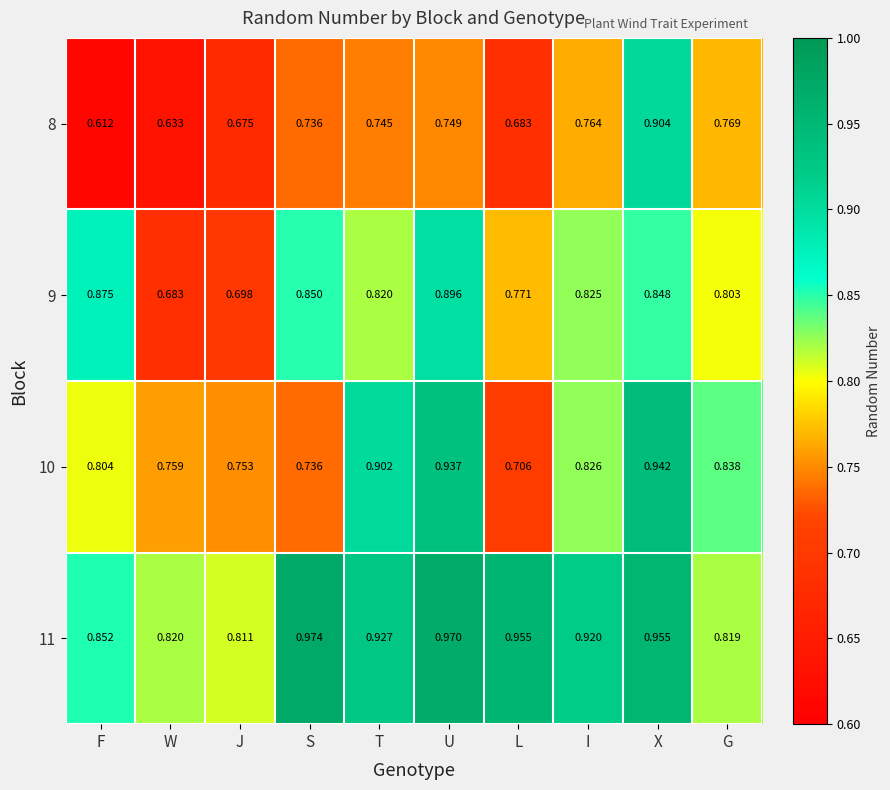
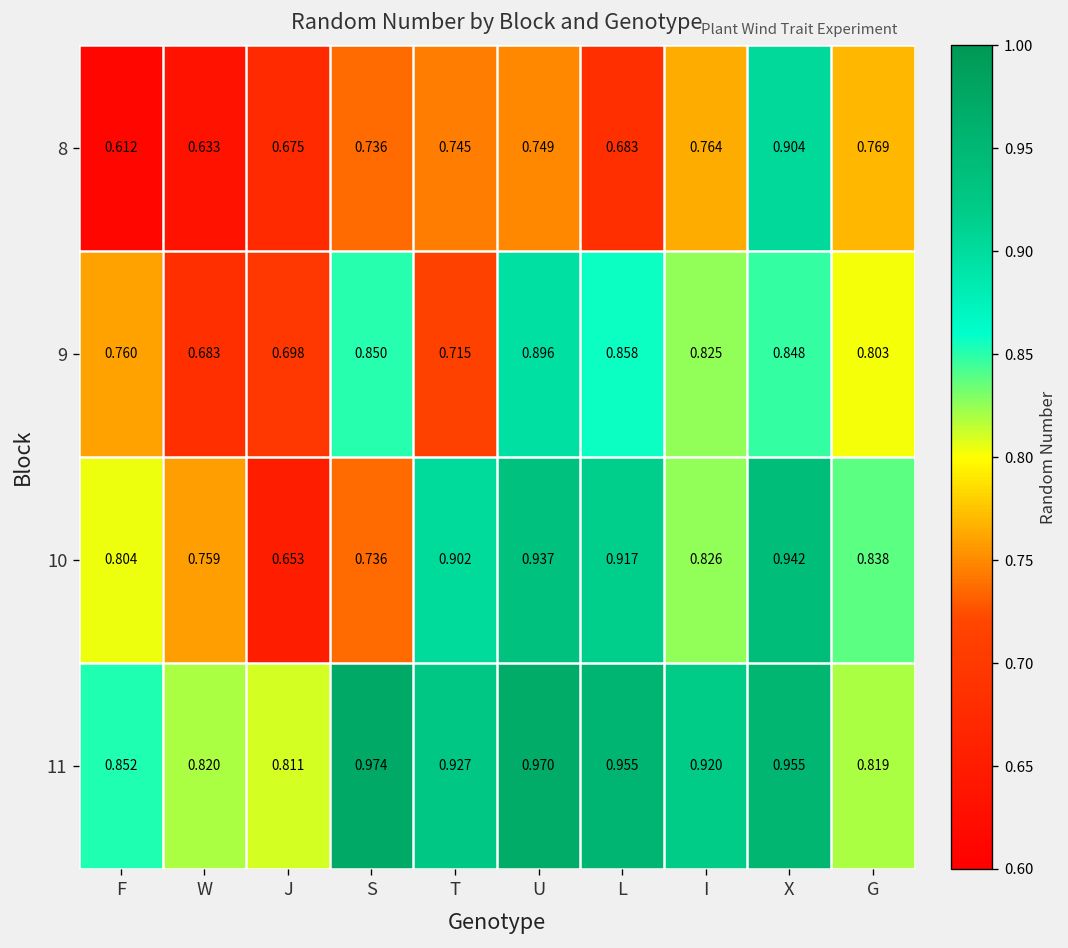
  {
    "8": {
      "F": 0.612,
      "W": 0.633,
      "J": 0.675,
      "S": 0.736,
      "T": 0.745,
      "U": 0.749,
      "L": 0.683,
      "I": 0.764,
      "X": 0.904,
      "G": 0.769
    },
    "9": {
-     "F": 0.875,
+     "F": 0.760,
      "W": 0.683,
      "J": 0.698,
      "S": 0.850,
-     "T": 0.820,
+     "T": 0.715,
      "U": 0.896,
-     "L": 0.771,
+     "L": 0.858,
      "I": 0.825,
      "X": 0.848,
      "G": 0.803
    },
    "10": {
      "F": 0.804,
      "W": 0.759,
-     "J": 0.753,
+     "J": 0.653,
      "S": 0.736,
      "T": 0.902,
      "U": 0.937,
-     "L": 0.706,
+     "L": 0.917,
      "I": 0.826,
      "X": 0.942,
      "G": 0.838
    },
    "11": {
      "F": 0.852,
      "W": 0.820,
      "J": 0.811,
      "S": 0.974,
      "T": 0.927,
      "U": 0.970,
      "L": 0.955,
      "I": 0.920,
      "X": 0.955,
      "G": 0.819
    }
  }
